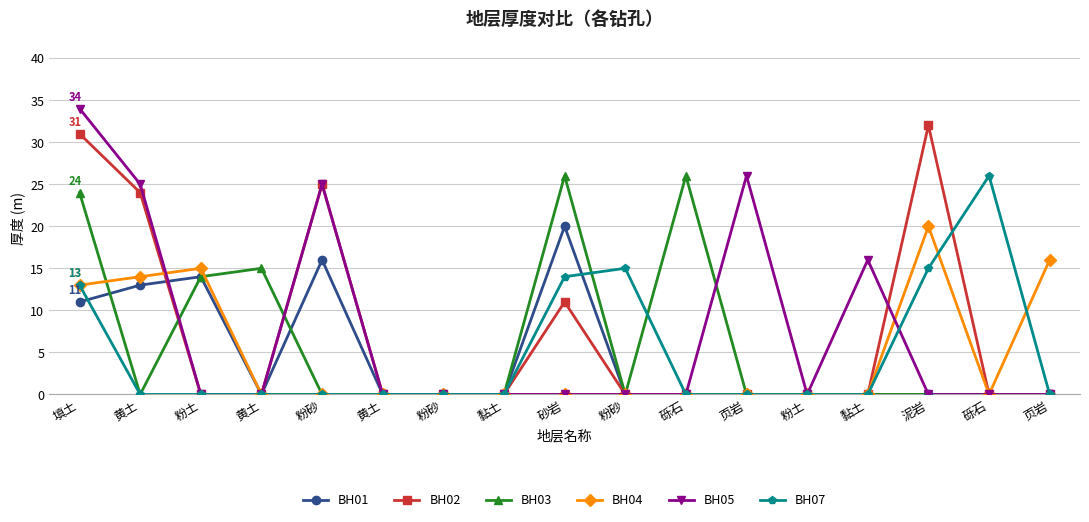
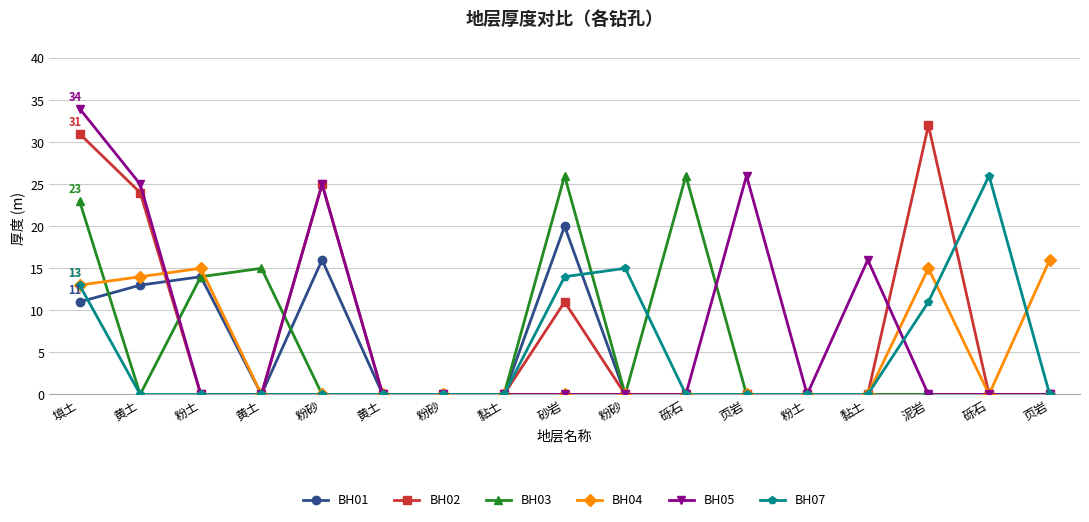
  {
    "BH01": {
      "砂岩": 20
    },
    "BH02": {
      "填土": 31
    },
    "BH03": {
-     "填土": 24
+     "填土": 23
    },
    "BH04": {
-     "泥岩": 20
+     "泥岩": 15
    },
    "BH05": {
      "填土": 34
    },
    "BH07": {
      "砂岩": 14,
-     "泥岩": 15
+     "泥岩": 11
    }
  }
